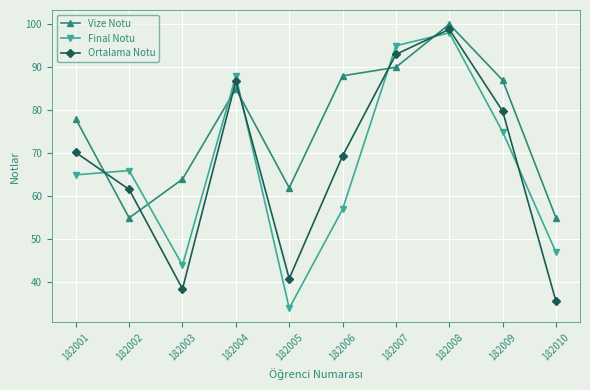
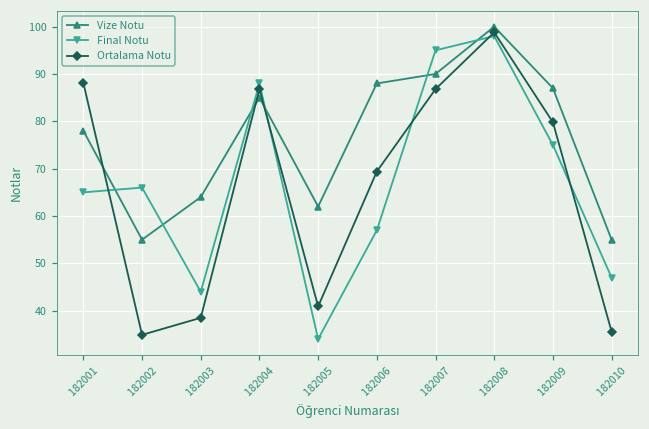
  {
    "Ortalama Notu": {
-     "182001": 70,
-     "182002": 62,
+     "182001": 88,
+     "182002": 35,
      "182003": 39,
      "182004": 87,
      "182005": 41,
      "182006": 69,
-     "182007": 93,
+     "182007": 87,
      "182008": 99,
      "182009": 80,
      "182010": 36
    }
  }
